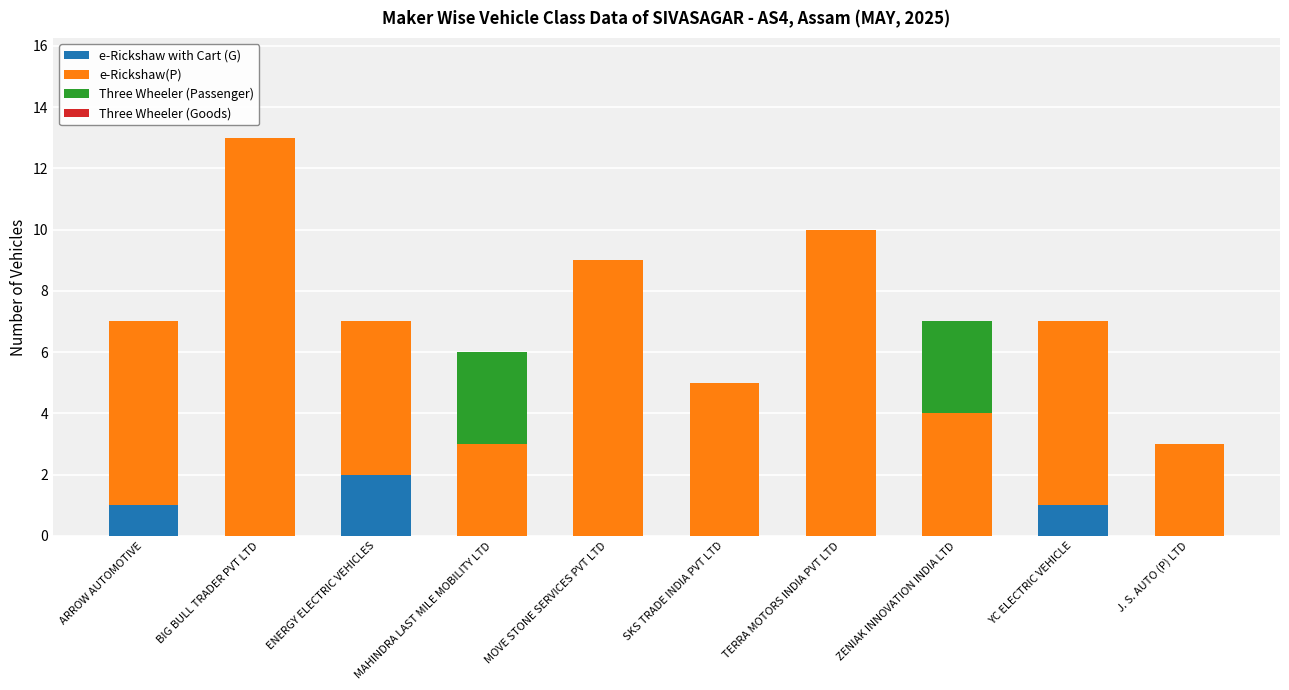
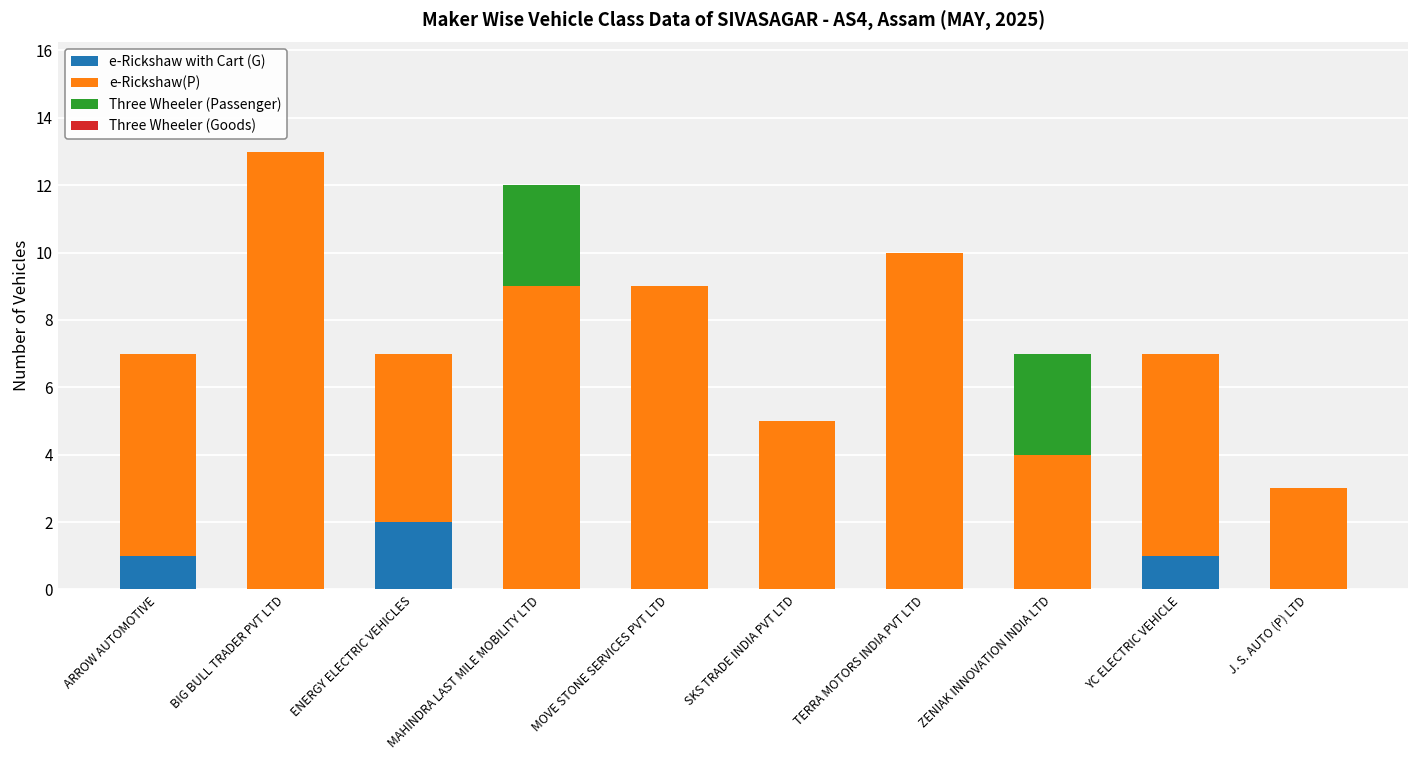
  {
    "e-Rickshaw with Cart (G)": {
      "ARROW AUTOMOTIVE": 1,
      "BIG BULL TRADER PVT LTD": 0,
      "ENERGY ELECTRIC VEHICLES": 2,
      "MAHINDRA LAST MILE MOBILITY LTD": 0,
      "MOVE STONE SERVICES PVT LTD": 0,
      "SKS TRADE INDIA PVT LTD": 0,
      "TERRA MOTORS INDIA PVT LTD": 0,
      "ZENIAK INNOVATION INDIA LTD": 0,
      "YC ELECTRIC VEHICLE": 1,
      "J. S. AUTO (P) LTD": 0
    },
    "e-Rickshaw(P)": {
-     "MAHINDRA LAST MILE MOBILITY LTD": 3
+     "MAHINDRA LAST MILE MOBILITY LTD": 9
    }
  }
